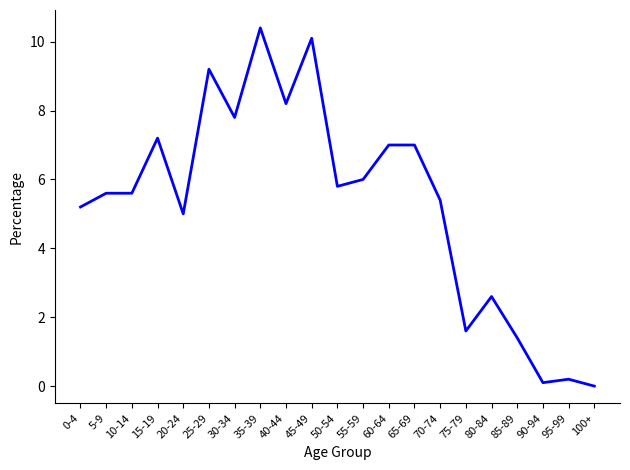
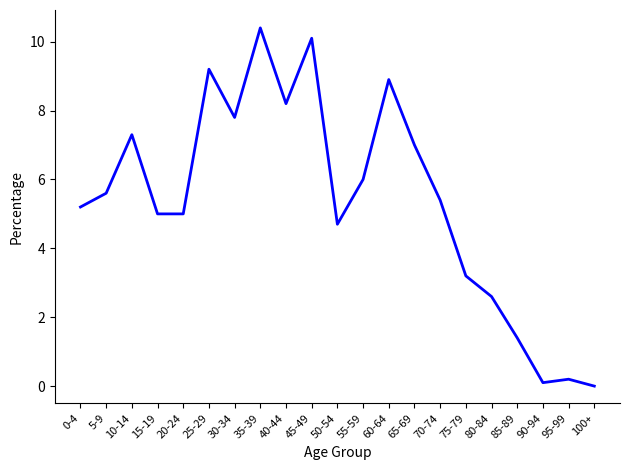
  {
    "0-4": 5.2,
    "5-9": 5.6,
-   "10-14": 5.6,
-   "15-19": 7.2,
+   "10-14": 7.3,
+   "15-19": 5.0,
    "20-24": 5.0,
    "25-29": 9.2,
    "30-34": 7.8,
    "35-39": 10.4,
    "40-44": 8.2,
    "45-49": 10.1,
-   "50-54": 5.8,
+   "50-54": 4.7,
    "55-59": 6.0,
-   "60-64": 7.0,
+   "60-64": 8.9,
    "65-69": 7.0,
    "70-74": 5.4,
-   "75-79": 1.6,
+   "75-79": 3.2,
    "80-84": 2.6,
    "85-89": 1.4,
    "90-94": 0.1,
    "95-99": 0.2,
    "100+": 0.0
  }
